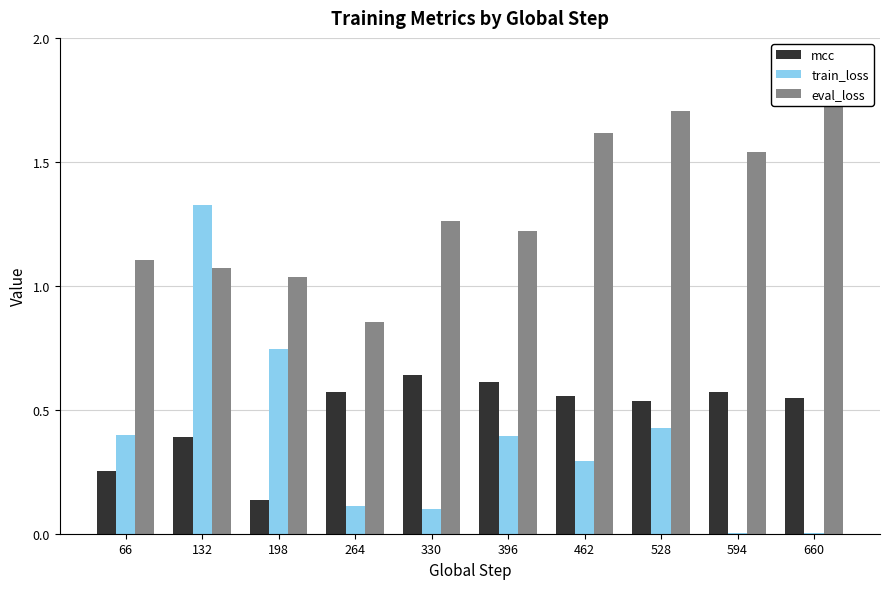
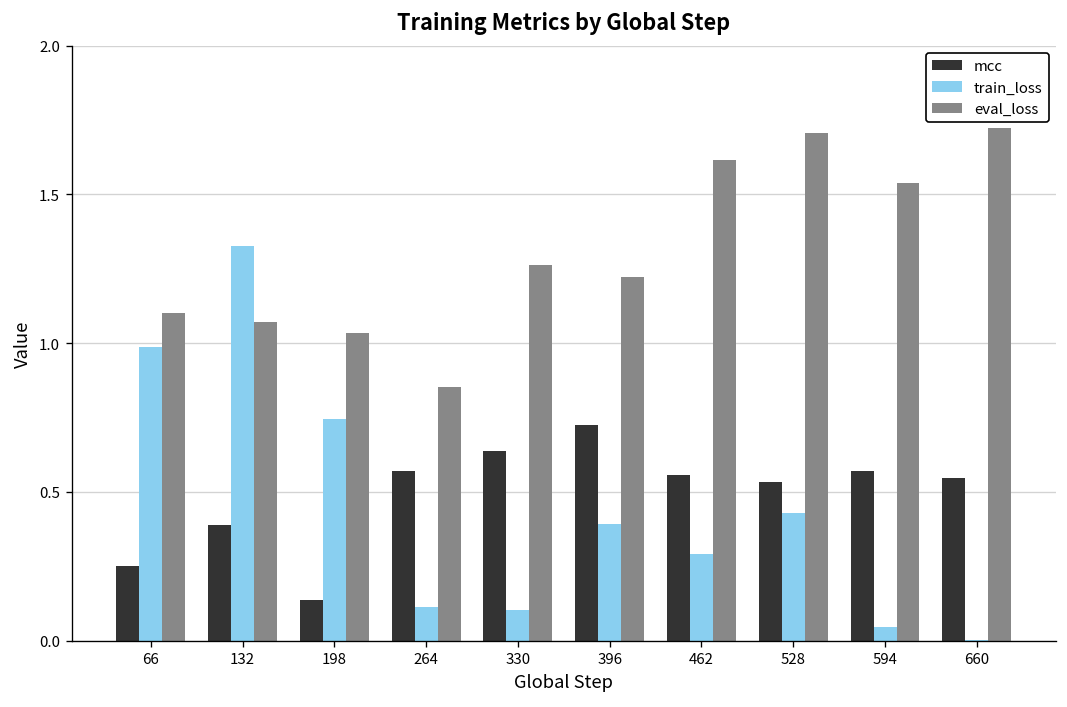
  {
    "mcc": {
      "66": 0.25,
      "132": 0.39,
      "198": 0.14,
      "264": 0.57,
      "330": 0.64,
-     "396": 0.61,
+     "396": 0.73,
      "462": 0.56,
      "528": 0.53,
      "594": 0.57,
      "660": 0.55
    },
    "train_loss": {
-     "66": 0.40,
+     "66": 0.99,
      "132": 1.33,
      "198": 0.74,
      "264": 0.11,
      "330": 0.10,
      "396": 0.39,
      "462": 0.29,
      "528": 0.43,
-     "594": 0.00
+     "594": 0.05
    },
    "eval_loss": {
      "66": 1.10,
      "132": 1.07,
      "198": 1.03,
      "264": 0.85,
      "330": 1.26,
      "396": 1.22,
      "462": 1.62,
      "528": 1.71,
      "594": 1.54,
      "660": 1.72
    }
  }
